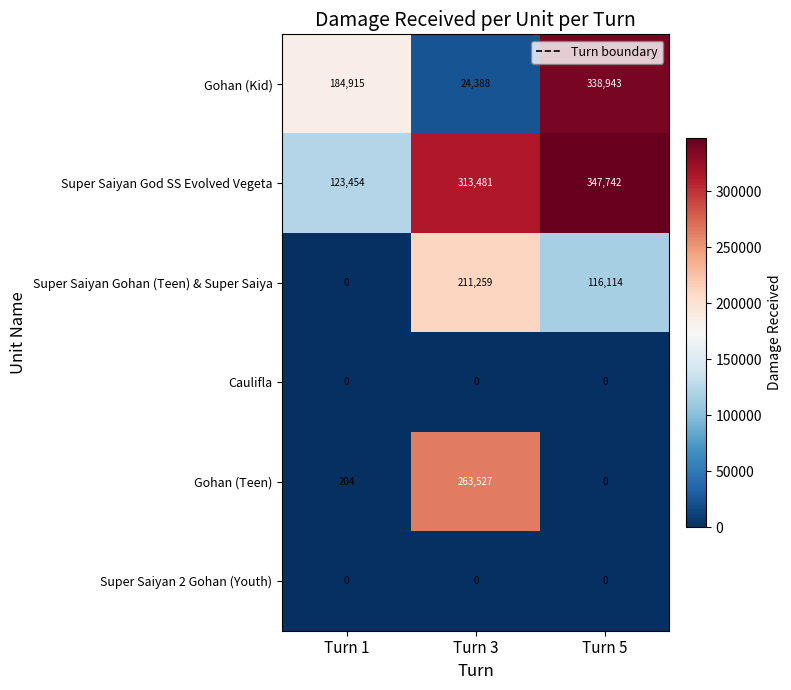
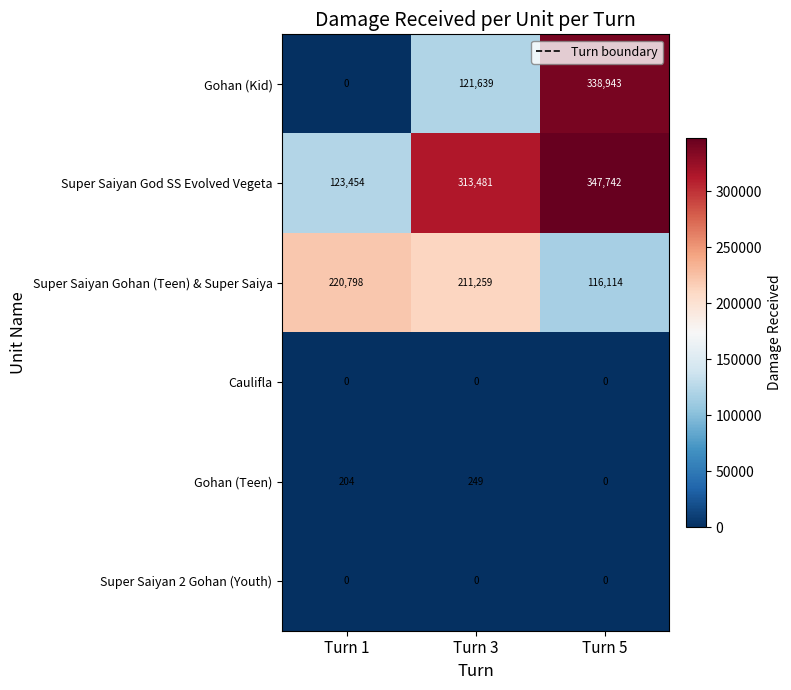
  {
    "Gohan (Kid)": {
-     "Turn 1": "184,915",
-     "Turn 3": "24,388",
+     "Turn 1": "0",
+     "Turn 3": "121,639",
      "Turn 5": "338,943"
    },
    "Super Saiyan God SS Evolved Vegeta": {
      "Turn 1": "123,454",
      "Turn 3": "313,481",
      "Turn 5": "347,742"
    },
    "Super Saiyan Gohan (Teen) & Super Saiya": {
-     "Turn 1": "0",
+     "Turn 1": "220,798",
      "Turn 3": "211,259",
      "Turn 5": "116,114"
    },
    "Caulifla": {
      "Turn 1": "0",
      "Turn 3": "0",
      "Turn 5": "0"
    },
    "Gohan (Teen)": {
      "Turn 1": "204",
-     "Turn 3": "263,527",
+     "Turn 3": "249",
      "Turn 5": "0"
    },
    "Super Saiyan 2 Gohan (Youth)": {
      "Turn 1": "0",
      "Turn 3": "0",
      "Turn 5": "0"
    }
  }
